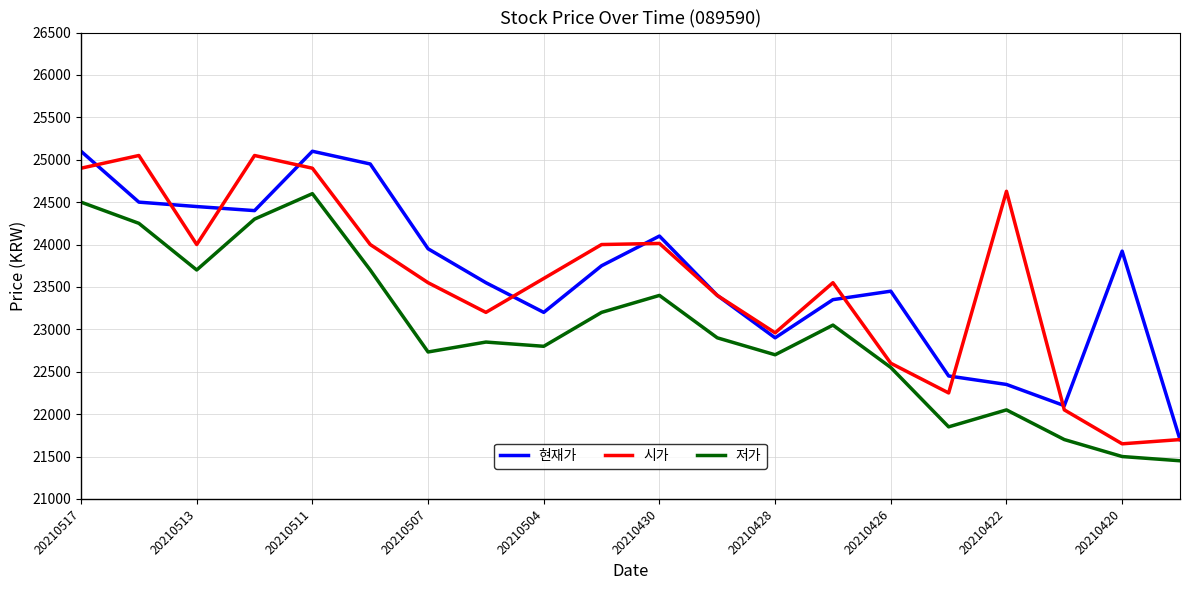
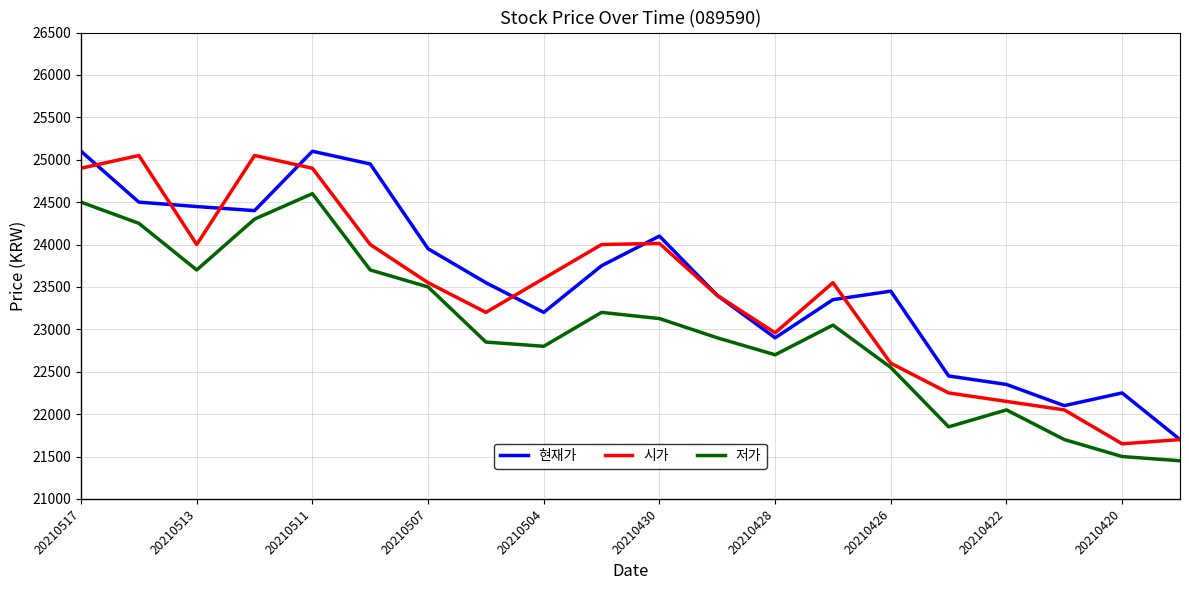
  {
    "현재가": {
      "20210517": 25100,
      "20210513": 24400,
      "20210511": 25100,
      "20210507": 24000,
      "20210504": 23200,
      "20210430": 24100,
      "20210428": 22900,
      "20210426": 23500,
      "20210422": 22400,
-     "20210420": 23900
+     "20210420": 22300
    },
    "시가": {
      "20210517": 24900,
      "20210513": 24000,
      "20210511": 24900,
      "20210507": 23600,
      "20210504": 23600,
      "20210430": 24000,
      "20210428": 23000,
      "20210426": 22600,
-     "20210422": 24600,
+     "20210422": 22200,
      "20210420": 21700
    },
    "저가": {
      "20210517": 24500,
      "20210513": 23700,
      "20210511": 24600,
-     "20210507": 22700,
+     "20210507": 23500,
      "20210504": 22800,
-     "20210430": 23400,
+     "20210430": 23100,
      "20210428": 22700,
      "20210426": 22600,
      "20210422": 22100,
      "20210420": 21500
    }
  }
